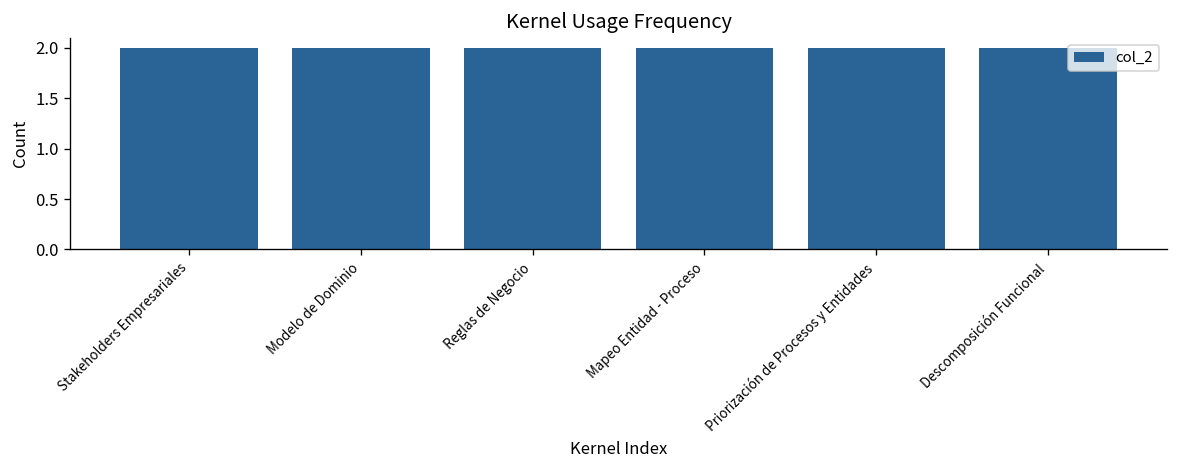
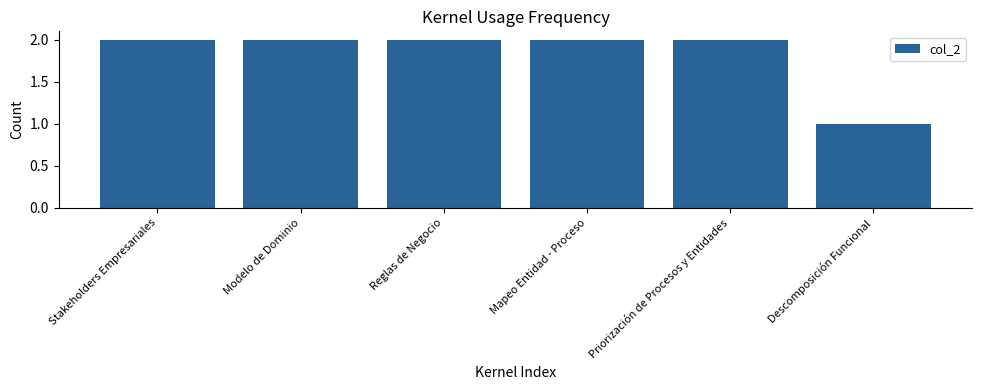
  {
    "Stakeholders Empresariales": 2,
    "Modelo de Dominio": 2,
    "Reglas de Negocio": 2,
    "Mapeo Entidad - Proceso": 2,
    "Priorización de Procesos y Entidades": 2,
-   "Descomposición Funcional": 2
+   "Descomposición Funcional": 1
  }
